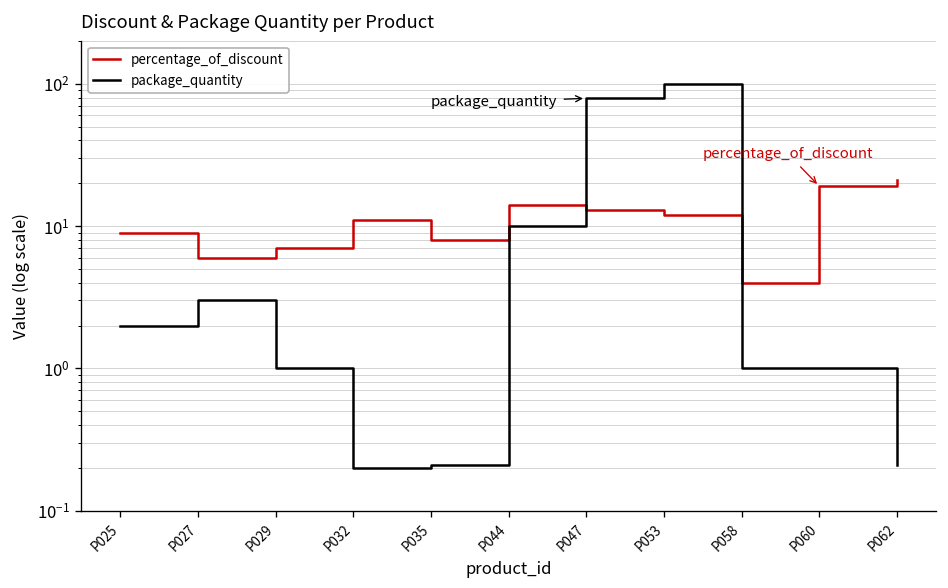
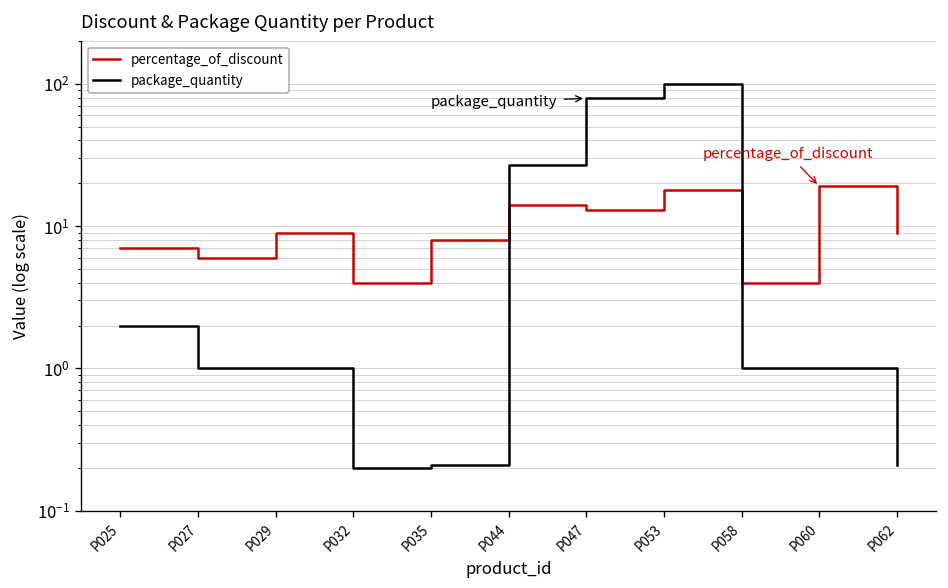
  {
    "percentage_of_discount": {
-     "P025": 9,
+     "P025": 7,
      "P027": 6,
-     "P029": 7,
-     "P032": 11,
+     "P029": 9,
+     "P032": 4,
      "P035": 8,
      "P044": 14,
      "P047": 13,
-     "P053": 12,
+     "P053": 18,
      "P058": 4,
      "P060": 19,
-     "P062": 21
+     "P062": 9
    },
    "package_quantity": {
      "P025": 2,
-     "P027": 3,
+     "P027": 1,
      "P029": 1,
      "P032": 0.20,
      "P035": 0.21,
-     "P044": 10,
+     "P044": 27,
      "P047": 80,
      "P053": 100,
      "P058": 1,
      "P060": 1,
      "P062": 0.21
    }
  }
